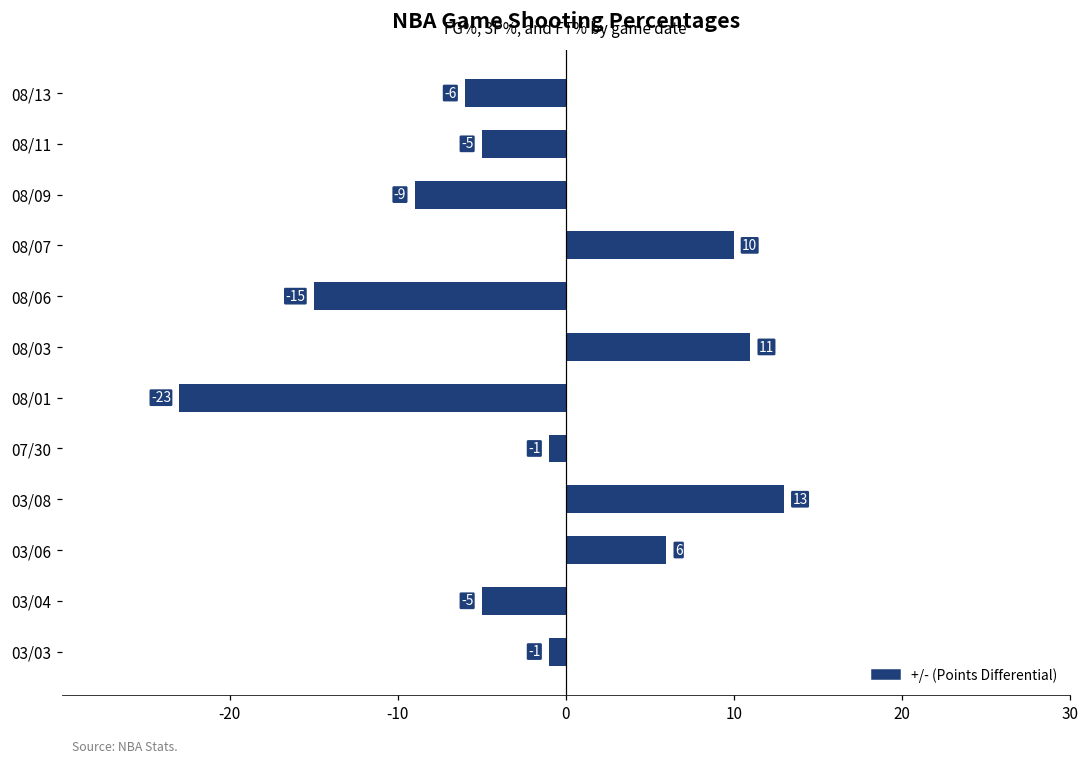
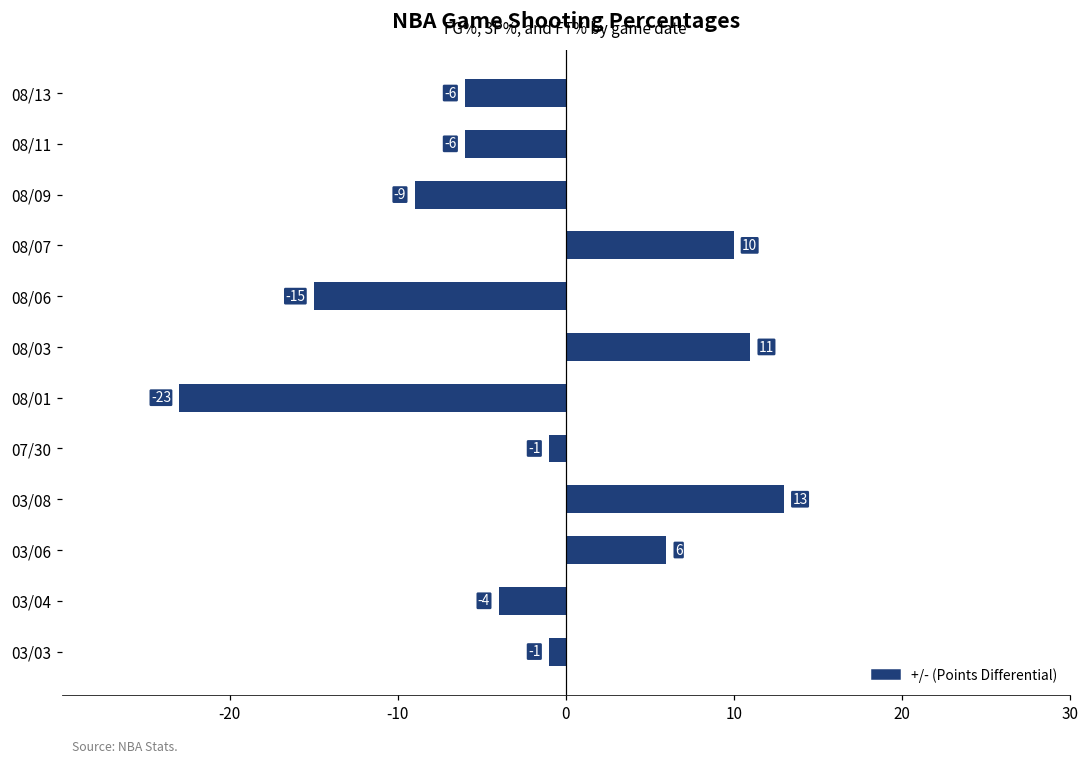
  {
-   "08/11": -5,
-   "03/04": -5
+   "08/11": -6,
+   "03/04": -4
  }
